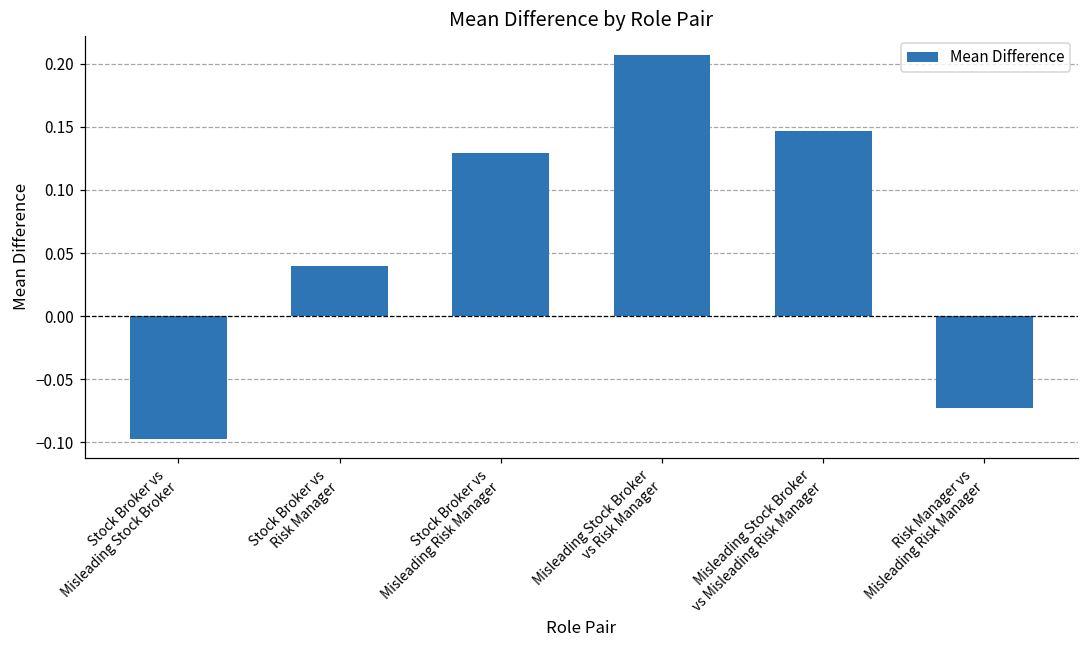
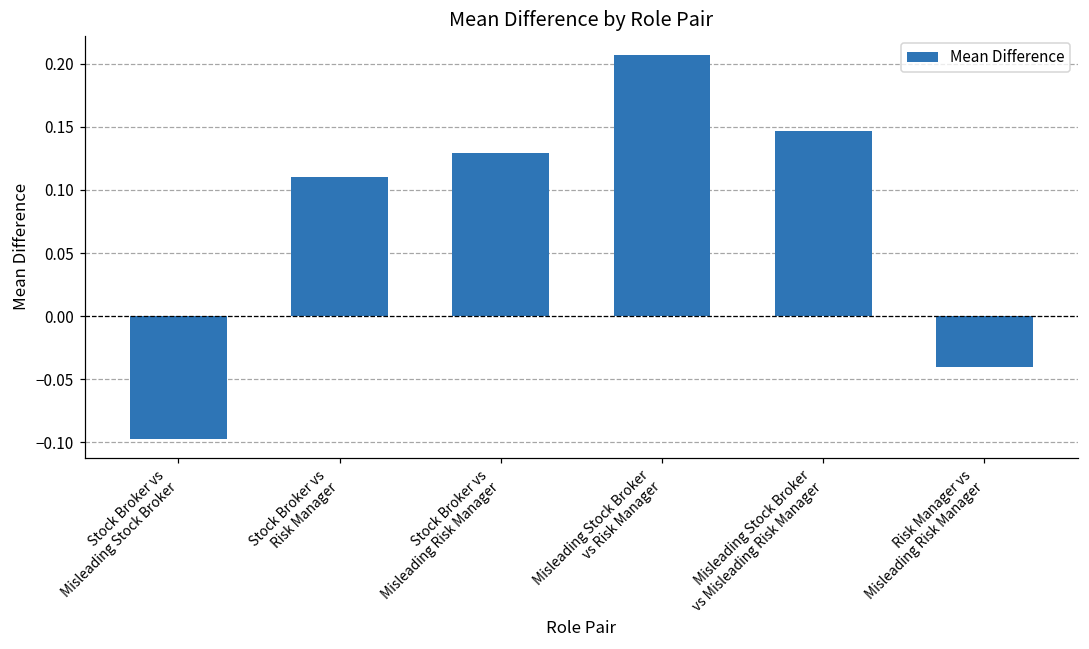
  {
    "Stock Broker vs Misleading Stock Broker": -0.097,
-   "Stock Broker vs Risk Manager": 0.04,
+   "Stock Broker vs Risk Manager": 0.11,
    "Stock Broker vs Misleading Risk Manager": 0.129,
    "Misleading Stock Broker vs Risk Manager": 0.207,
    "Misleading Stock Broker vs Misleading Risk Manager": 0.147,
-   "Risk Manager vs Misleading Risk Manager": -0.073
+   "Risk Manager vs Misleading Risk Manager": -0.041
  }
